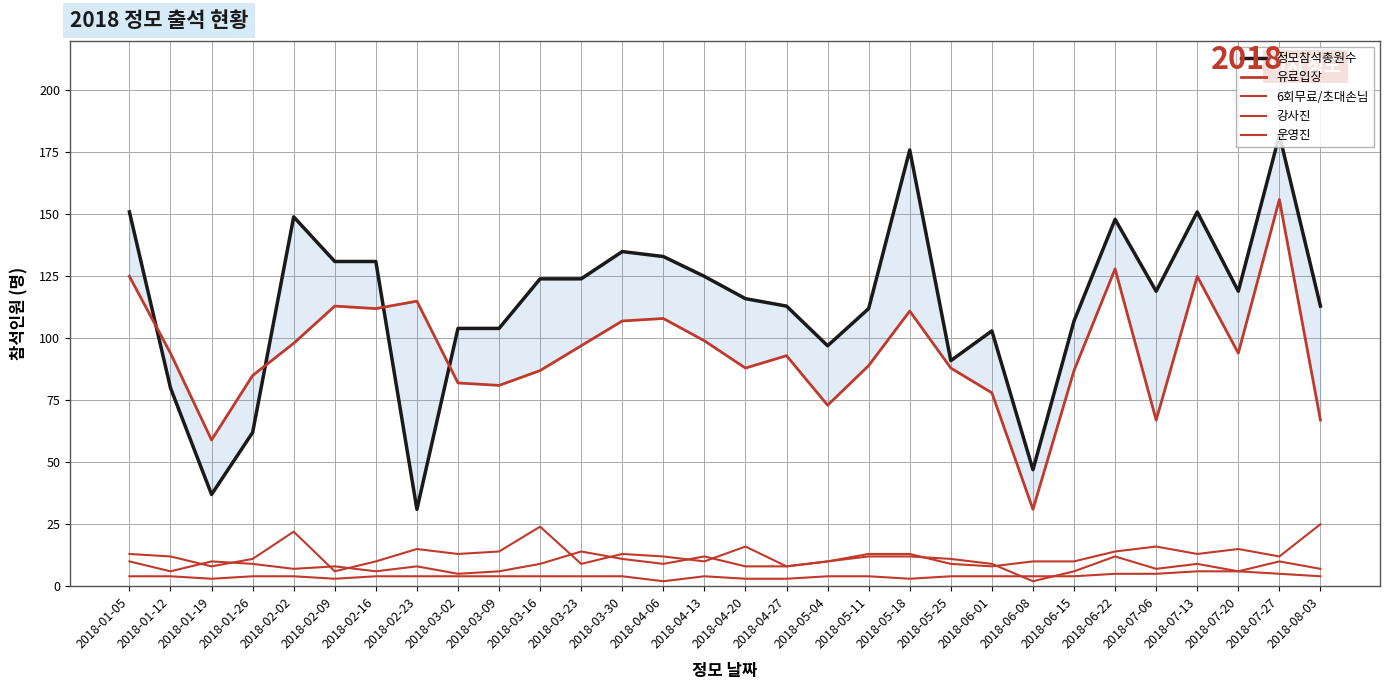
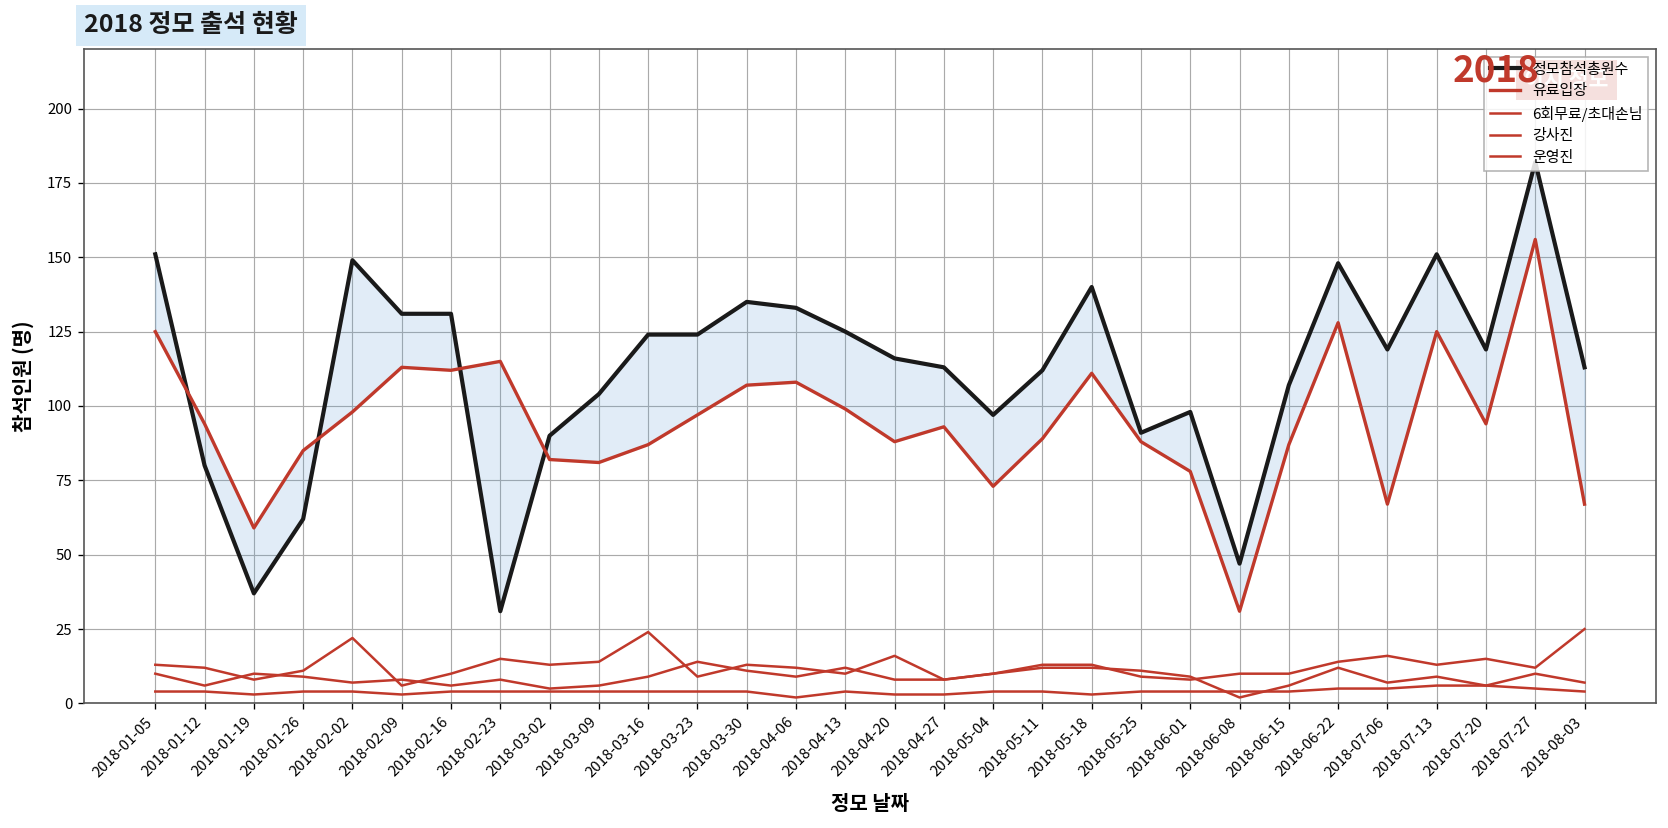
  {
    "정모참석총원수": {
      "2018-01-12": 80,
      "2018-01-19": 37,
      "2018-01-26": 62,
      "2018-02-23": 31,
-     "2018-03-02": 104,
-     "2018-05-18": 176,
-     "2018-06-01": 103
+     "2018-03-02": 90,
+     "2018-05-18": 140,
+     "2018-06-01": 98
    }
  }
